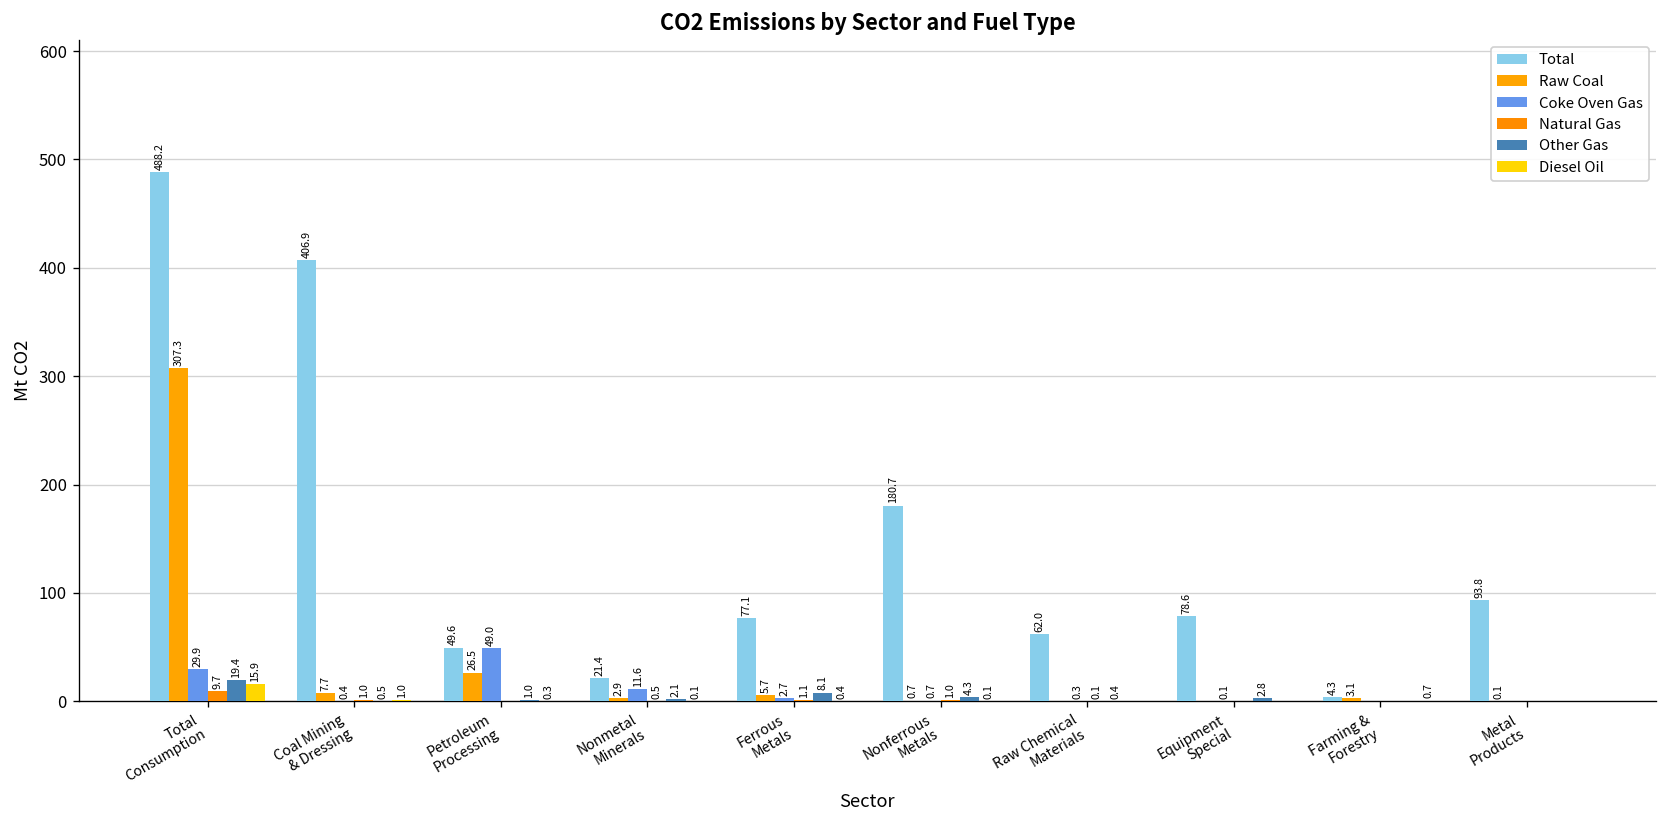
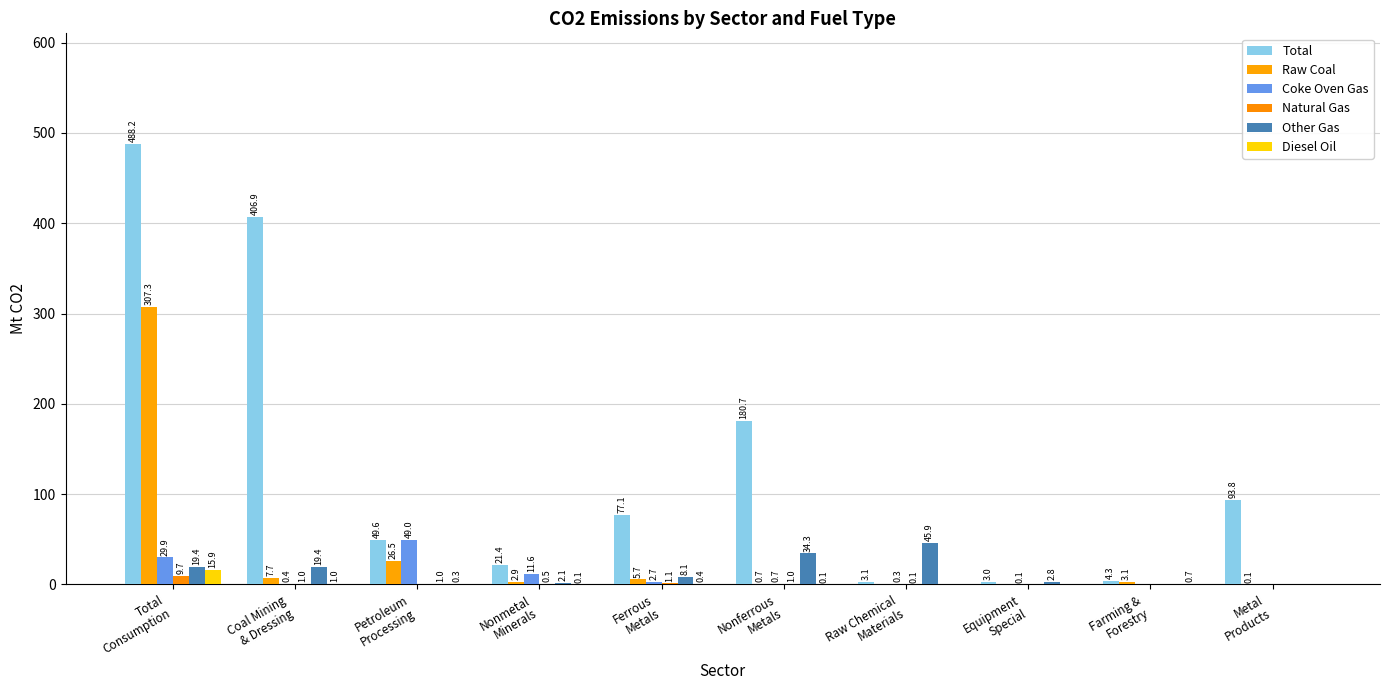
  {
    "Total": {
      "Total Consumption": 488.2,
      "Coal Mining & Dressing": 406.9,
      "Petroleum Processing": 49.6,
      "Nonmetal Minerals": 21.4,
      "Ferrous Metals": 77.1,
      "Nonferrous Metals": 180.7,
-     "Raw Chemical Materials": 62.0,
-     "Equipment Special": 78.6,
+     "Raw Chemical Materials": 3.1,
+     "Equipment Special": 3.0,
      "Farming & Forestry": 4.3,
      "Metal Products": 93.8
    },
    "Coke Oven Gas": {
      "Total Consumption": 29.9,
      "Coal Mining & Dressing": 0.4,
      "Petroleum Processing": 49.0,
      "Nonmetal Minerals": 11.6,
      "Ferrous Metals": 2.7,
      "Nonferrous Metals": 0.7,
      "Raw Chemical Materials": 0.3,
      "Equipment Special": 0.1
    },
    "Other Gas": {
      "Total Consumption": 19.4,
-     "Coal Mining & Dressing": 0.5,
+     "Coal Mining & Dressing": 19.4,
      "Petroleum Processing": 1.0,
      "Nonmetal Minerals": 2.1,
      "Ferrous Metals": 8.1,
-     "Nonferrous Metals": 4.3,
-     "Raw Chemical Materials": 0.4,
+     "Nonferrous Metals": 34.3,
+     "Raw Chemical Materials": 45.9,
      "Equipment Special": 2.8
    }
  }
